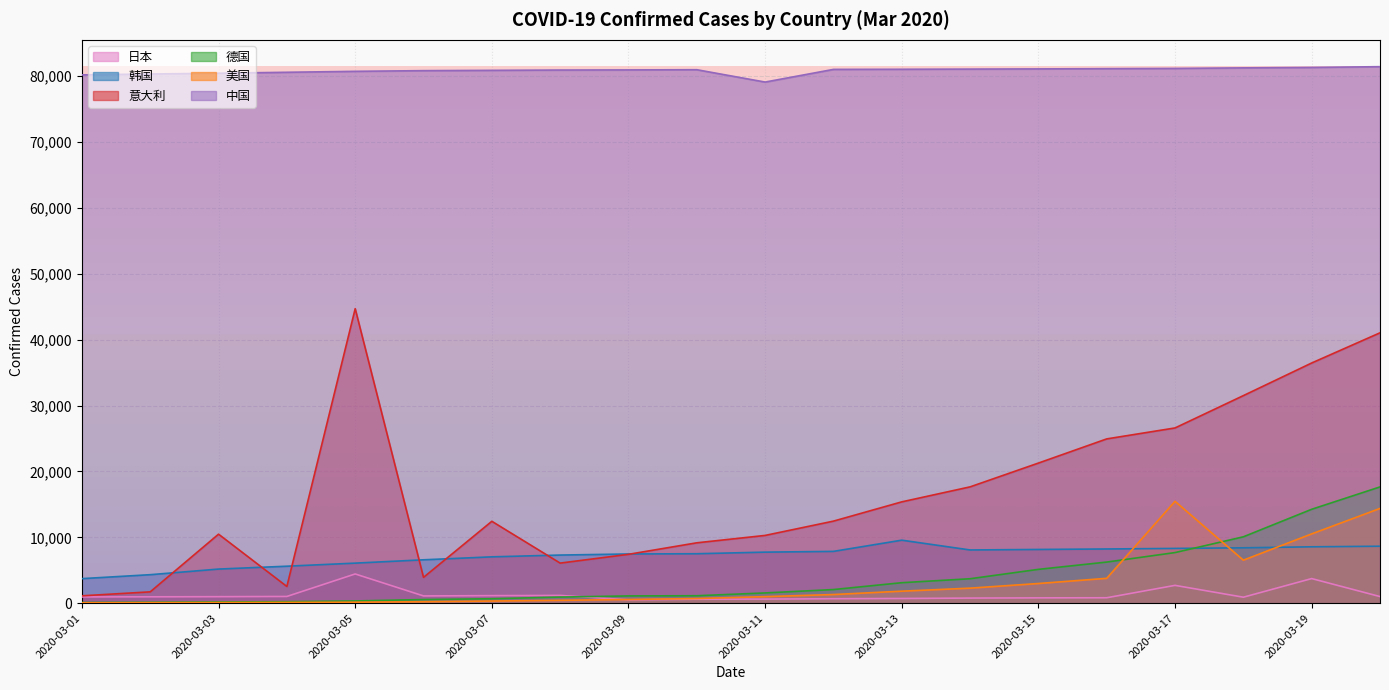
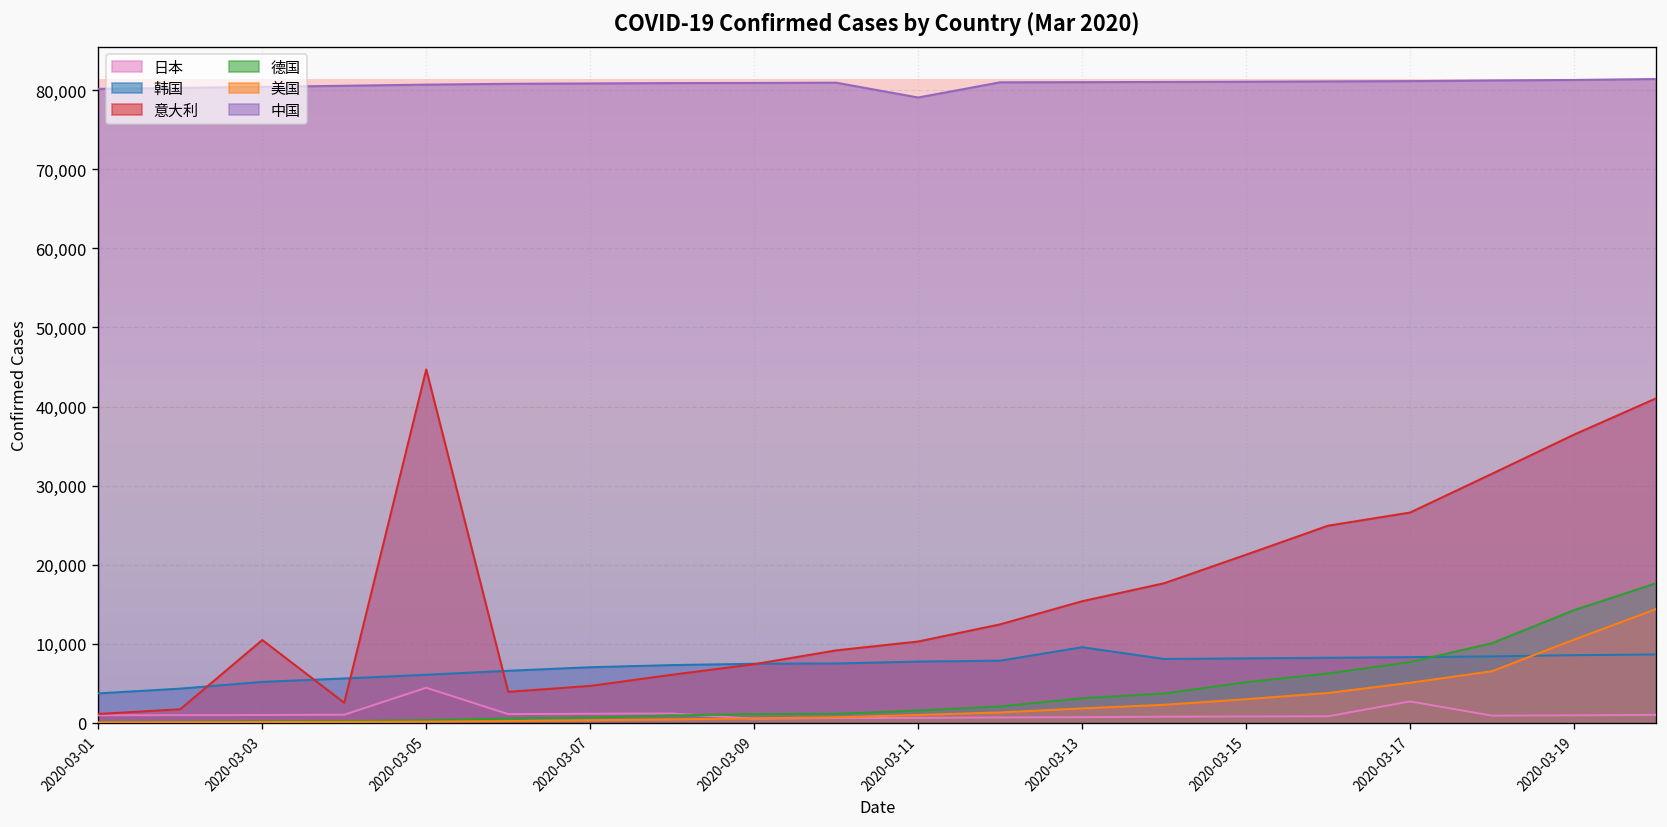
  {
    "日本": {
      "2020-03-03": "1,000",
      "2020-03-05": "4,000",
      "2020-03-07": "1,000",
      "2020-03-13": "1,000",
      "2020-03-15": "1,000",
      "2020-03-17": "3,000",
-     "2020-03-19": "4,000"
+     "2020-03-19": "1,000"
    },
    "韩国": {
      "2020-03-01": "4,000",
      "2020-03-03": "5,000",
      "2020-03-05": "6,000",
      "2020-03-07": "7,000",
      "2020-03-11": "8,000",
      "2020-03-13": "10,000",
      "2020-03-15": "8,000",
      "2020-03-17": "8,000",
      "2020-03-19": "9,000"
    },
    "意大利": {
      "2020-03-03": "10,000",
      "2020-03-05": "45,000",
-     "2020-03-07": "12,000",
+     "2020-03-07": "5,000",
      "2020-03-11": "10,000",
      "2020-03-13": "15,000",
      "2020-03-15": "21,000",
      "2020-03-17": "27,000",
      "2020-03-19": "36,000"
    },
    "德国": {
      "2020-03-09": "1,000",
      "2020-03-11": "2,000",
      "2020-03-13": "3,000",
      "2020-03-15": "5,000",
      "2020-03-17": "8,000",
      "2020-03-19": "14,000"
    },
    "美国": {
      "2020-03-13": "2,000",
      "2020-03-15": "3,000",
-     "2020-03-17": "15,000",
+     "2020-03-17": "5,000",
      "2020-03-19": "11,000"
    },
    "中国": {
      "2020-03-01": "80,000",
      "2020-03-05": "81,000",
      "2020-03-07": "81,000",
      "2020-03-09": "81,000",
      "2020-03-11": "79,000",
      "2020-03-13": "81,000",
      "2020-03-15": "81,000",
      "2020-03-17": "81,000",
      "2020-03-19": "81,000"
    }
  }
